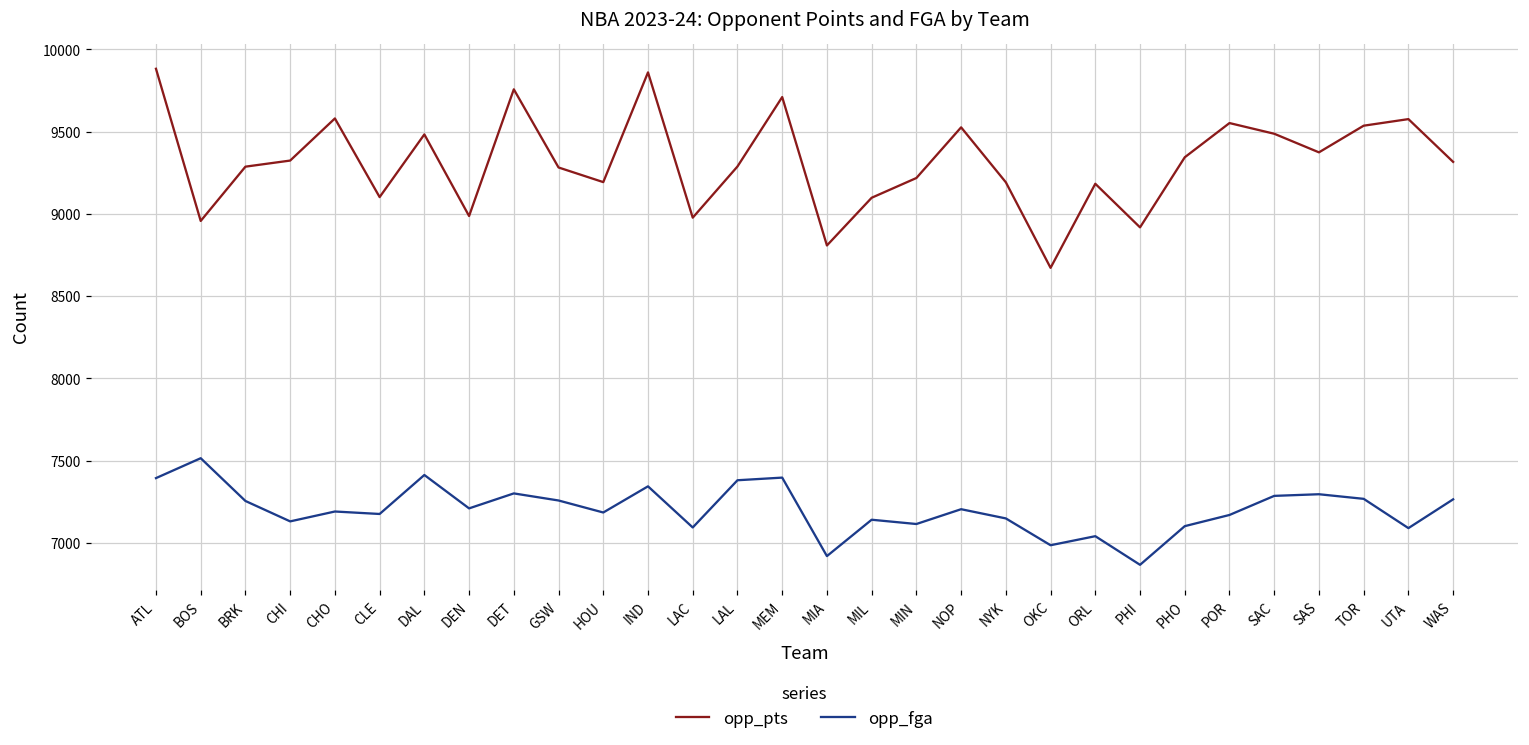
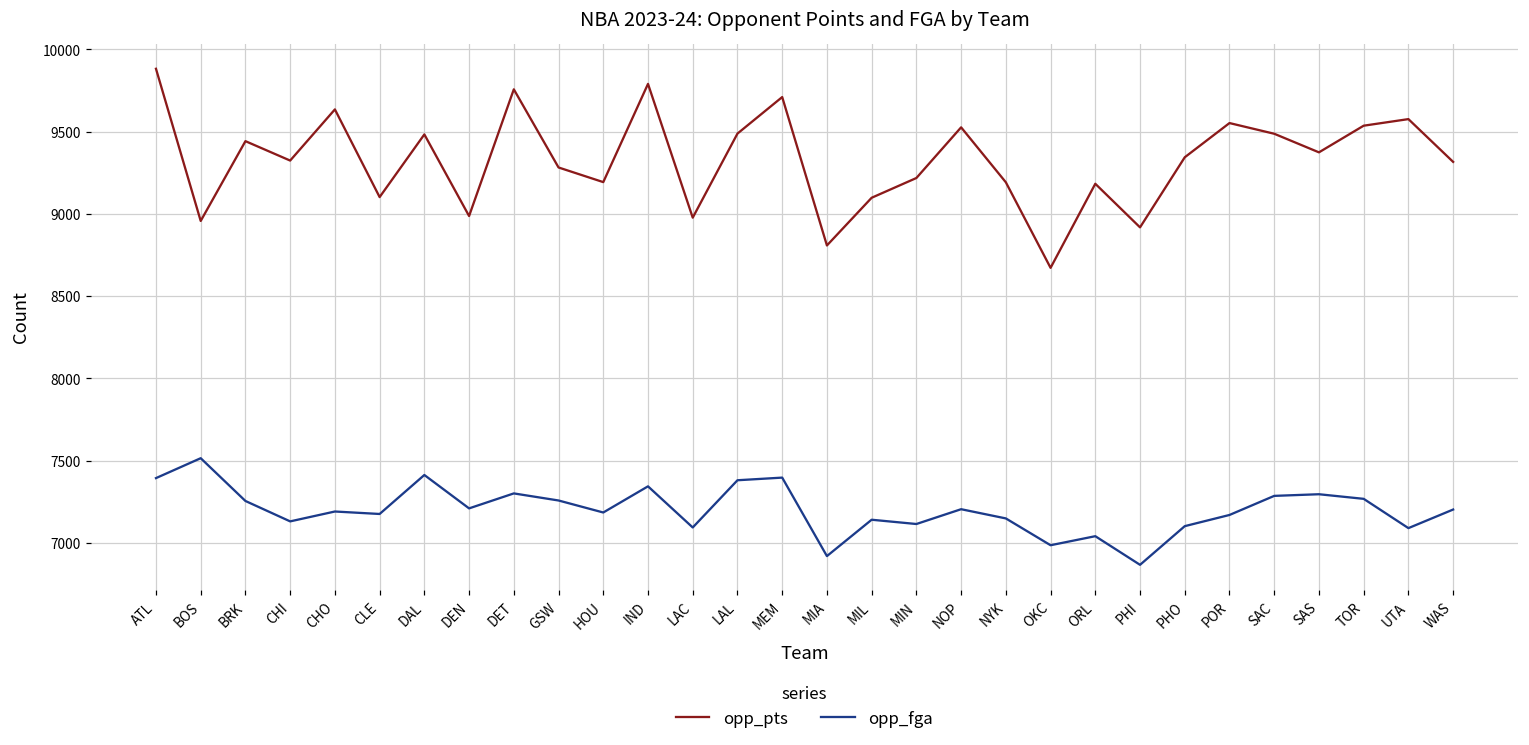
  {
    "opp_pts": {
      "ATL": 9880,
      "BOS": 8960,
-     "BRK": 9290,
+     "BRK": 9440,
      "CHI": 9320,
-     "CHO": 9580,
+     "CHO": 9640,
      "CLE": 9100,
      "DAL": 9480,
      "DEN": 8990,
      "DET": 9760,
      "GSW": 9280,
      "HOU": 9190,
-     "IND": 9860,
+     "IND": 9790,
      "LAC": 8980,
-     "LAL": 9290,
+     "LAL": 9490,
      "MEM": 9710,
      "MIA": 8810,
      "MIL": 9100,
      "MIN": 9220,
      "NOP": 9530,
      "NYK": 9190,
      "OKC": 8670,
      "ORL": 9180,
      "PHI": 8920,
      "PHO": 9340,
      "POR": 9550,
      "SAC": 9490,
      "SAS": 9370,
      "TOR": 9540,
      "UTA": 9580,
      "WAS": 9320
    },
    "opp_fga": {
      "ATL": 7390,
      "BOS": 7520,
      "BRK": 7260,
      "CHI": 7130,
      "CHO": 7190,
      "CLE": 7180,
      "DAL": 7410,
      "DEN": 7210,
      "DET": 7300,
      "GSW": 7260,
      "HOU": 7190,
      "IND": 7340,
      "LAC": 7090,
      "LAL": 7380,
      "MEM": 7400,
      "MIA": 6920,
      "MIL": 7140,
      "MIN": 7120,
      "NOP": 7210,
      "NYK": 7150,
      "OKC": 6990,
      "ORL": 7040,
      "PHI": 6870,
      "PHO": 7100,
      "POR": 7170,
      "SAC": 7290,
      "SAS": 7300,
      "TOR": 7270,
      "UTA": 7090,
-     "WAS": 7270
+     "WAS": 7200
    }
  }
